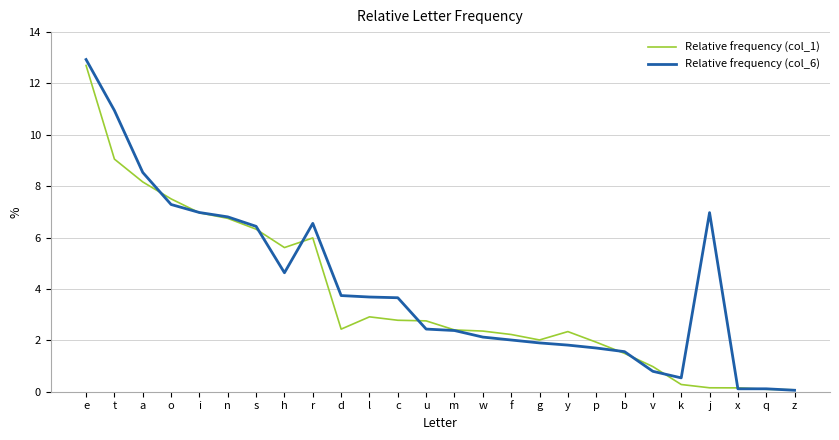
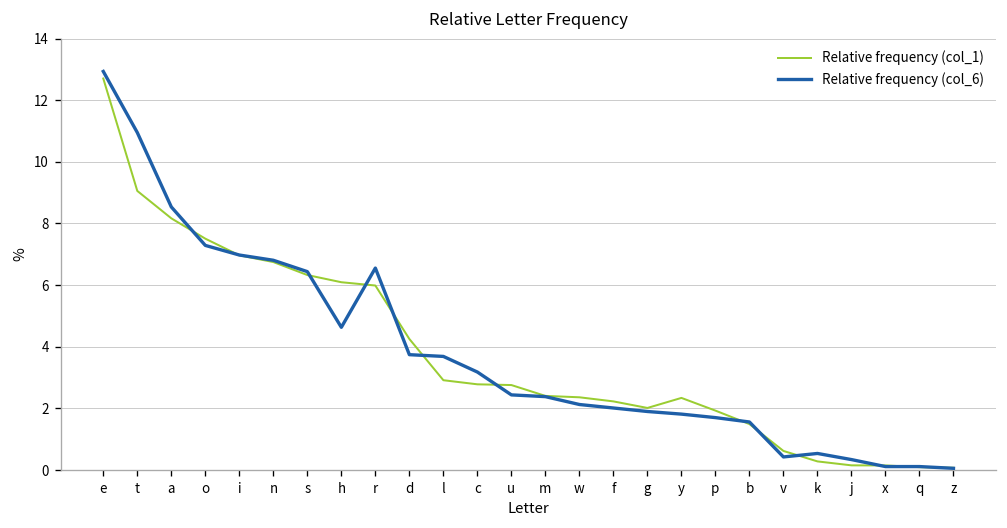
  {
    "Relative frequency (col_1)": {
      "e": 12.7,
      "t": 9.1,
      "a": 8.2,
      "o": 7.5,
      "s": 6.3,
-     "h": 5.6,
+     "h": 6.1,
      "r": 6.0,
-     "d": 2.4,
+     "d": 4.3,
      "l": 2.9,
      "c": 2.8,
      "u": 2.8,
      "w": 2.4,
      "f": 2.2,
      "g": 2.0,
      "y": 2.3,
      "p": 1.9,
-     "v": 1.0,
+     "v": 0.6,
      "k": 0.3,
      "j": 0.2
    },
    "Relative frequency (col_6)": {
      "e": 12.9,
      "t": 10.9,
      "a": 8.5,
      "o": 7.3,
      "s": 6.4,
      "h": 4.6,
      "r": 6.6,
      "d": 3.7,
      "l": 3.7,
-     "c": 3.7,
+     "c": 3.2,
      "u": 2.4,
      "w": 2.1,
      "f": 2.0,
      "g": 1.9,
      "y": 1.8,
      "p": 1.7,
-     "v": 0.8,
+     "v": 0.4,
      "k": 0.5,
-     "j": 7.0
+     "j": 0.3
    }
  }
